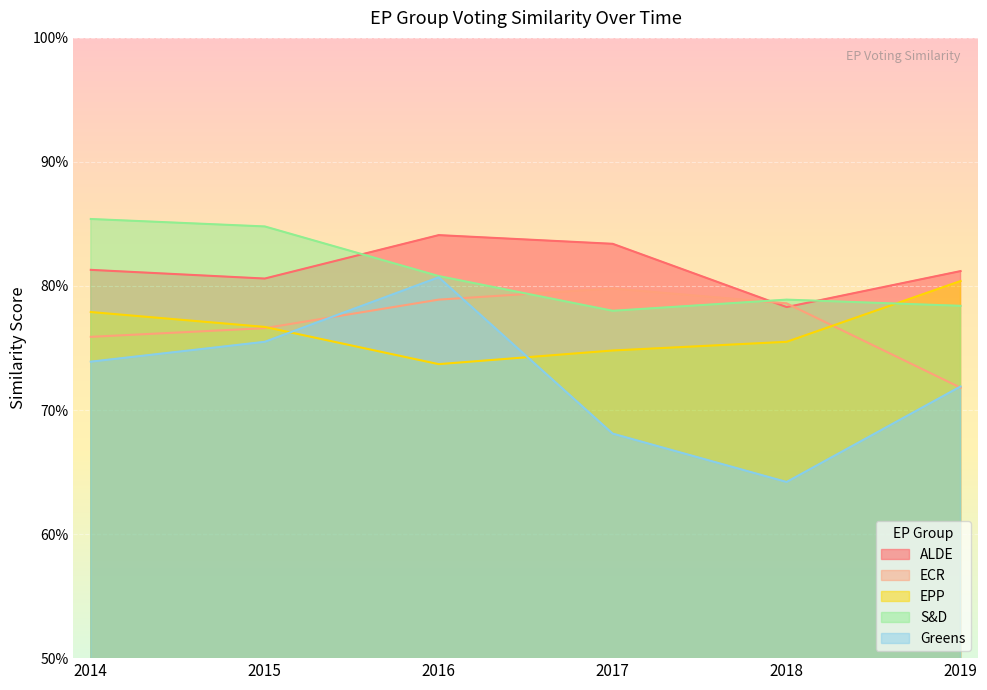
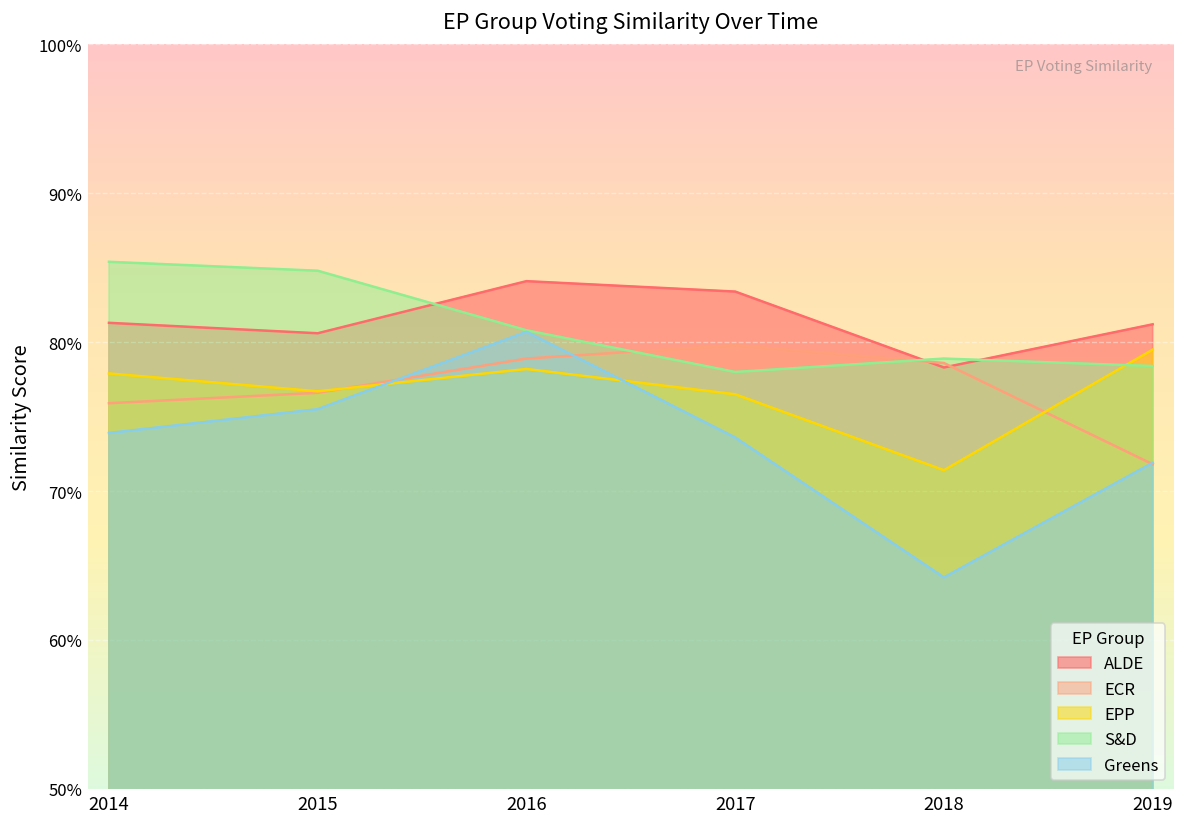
  {
    "EPP": {
      "2014": "77.9%",
-     "2016": "73.7%",
-     "2017": "74.8%",
-     "2018": "75.5%",
-     "2019": "80.4%"
+     "2016": "78.2%",
+     "2017": "76.5%",
+     "2018": "71.4%",
+     "2019": "79.5%"
    },
    "S&D": {
      "2014": "85.4%",
      "2015": "84.8%",
      "2017": "78.0%",
      "2018": "78.9%",
      "2019": "78.4%"
    },
    "Greens": {
      "2014": "73.9%",
      "2015": "75.5%",
-     "2017": "68.1%",
+     "2017": "73.6%",
      "2018": "64.2%"
    }
  }
